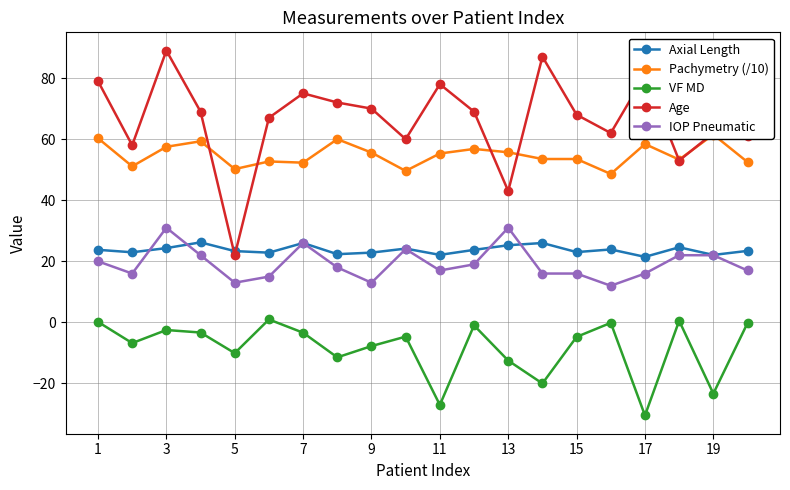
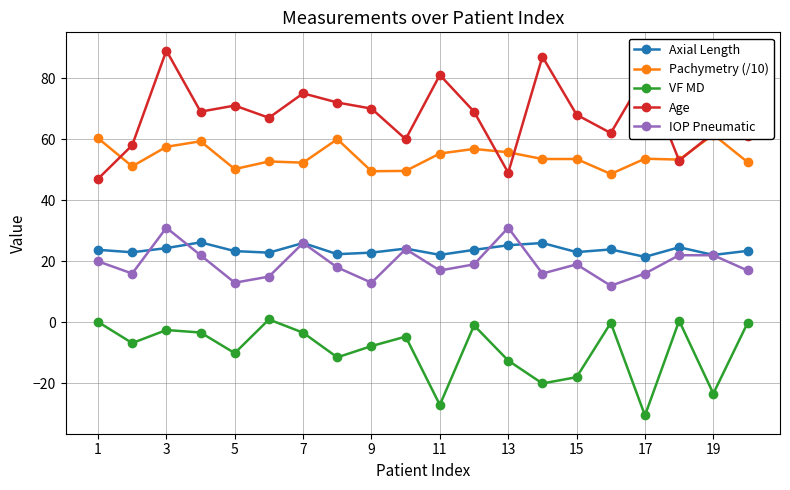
  {
    "Axial Length": {
      "1": 24,
      "3": 24,
      "5": 23,
      "9": 23,
      "11": 22,
      "13": 25,
      "15": 23,
      "17": 21
    },
    "Pachymetry (/10)": {
      "1": 60,
      "3": 58,
      "5": 50,
      "7": 52,
-     "9": 56,
+     "9": 50,
      "11": 55,
      "13": 56,
      "15": 54,
-     "17": 58
+     "17": 54
    },
    "VF MD": {
      "1": 0,
      "3": -2,
      "5": -10,
      "7": -3,
      "9": -8,
      "11": -27,
      "13": -13,
-     "15": -5,
+     "15": -18,
      "17": -30,
      "19": -23
    },
    "Age": {
-     "1": 79,
+     "1": 47,
      "3": 89,
-     "5": 22,
+     "5": 71,
      "7": 75,
      "9": 70,
-     "11": 78,
-     "13": 43,
+     "11": 81,
+     "13": 49,
      "15": 68
    },
    "IOP Pneumatic": {
      "1": 20,
      "3": 31,
      "5": 13,
      "9": 13,
      "11": 17,
      "13": 31,
-     "15": 16,
+     "15": 19,
      "17": 16
    }
  }
